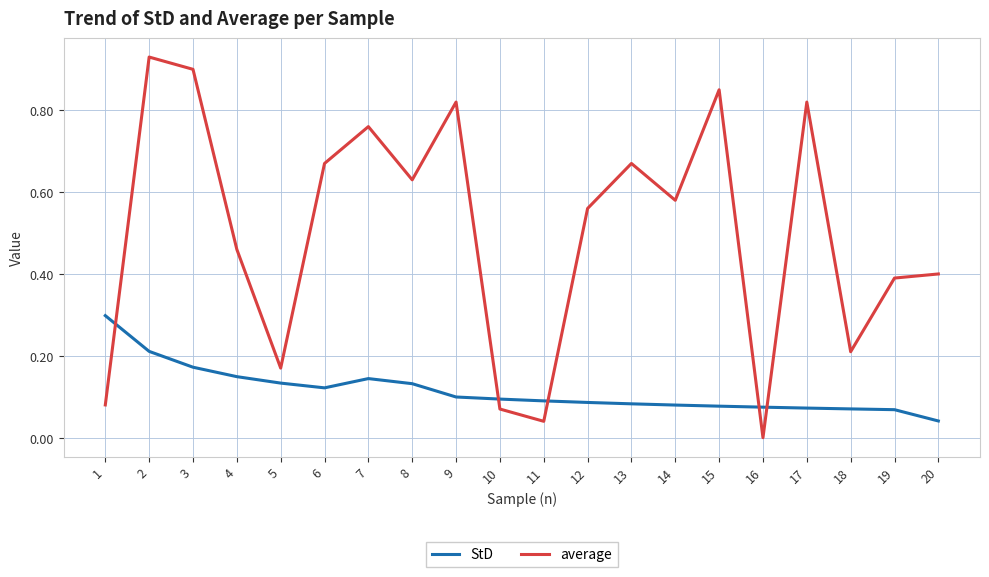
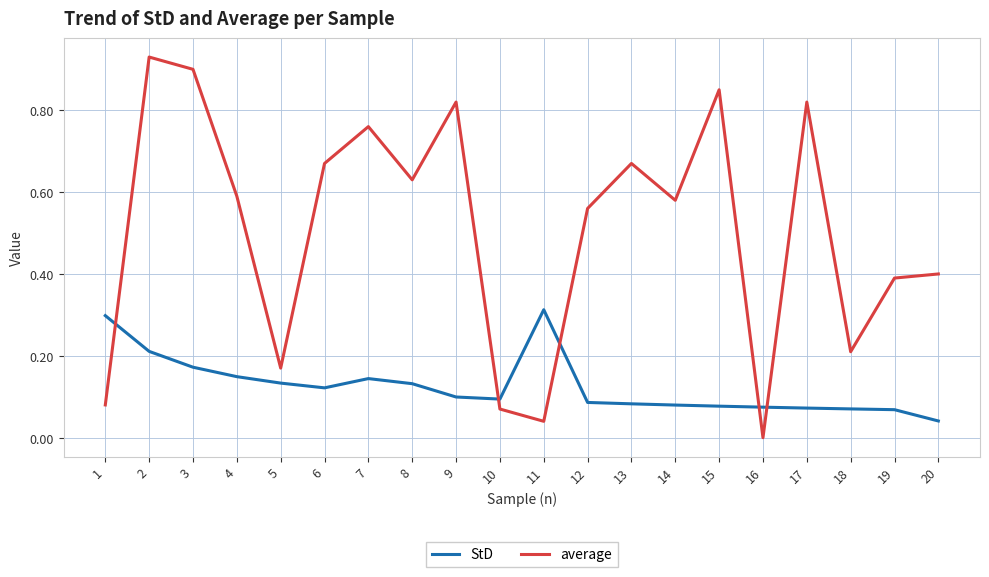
  {
    "StD": {
      "1": 0.30,
      "2": 0.21,
      "3": 0.17,
      "4": 0.15,
      "5": 0.13,
      "6": 0.12,
      "7": 0.14,
      "8": 0.13,
      "9": 0.10,
      "10": 0.09,
-     "11": 0.09,
+     "11": 0.31,
      "12": 0.09,
      "13": 0.08,
      "14": 0.08,
      "15": 0.08,
      "16": 0.07,
      "17": 0.07,
      "18": 0.07,
      "19": 0.07,
      "20": 0.04
    },
    "average": {
      "1": 0.08,
      "2": 0.93,
      "3": 0.90,
-     "4": 0.46,
+     "4": 0.59,
      "5": 0.17,
      "6": 0.67,
      "7": 0.76,
      "8": 0.63,
      "9": 0.82,
      "10": 0.07,
      "11": 0.04,
      "12": 0.56,
      "13": 0.67,
      "14": 0.58,
      "15": 0.85,
      "16": 0.00,
      "17": 0.82,
      "18": 0.21,
      "19": 0.39,
      "20": 0.40
    }
  }
